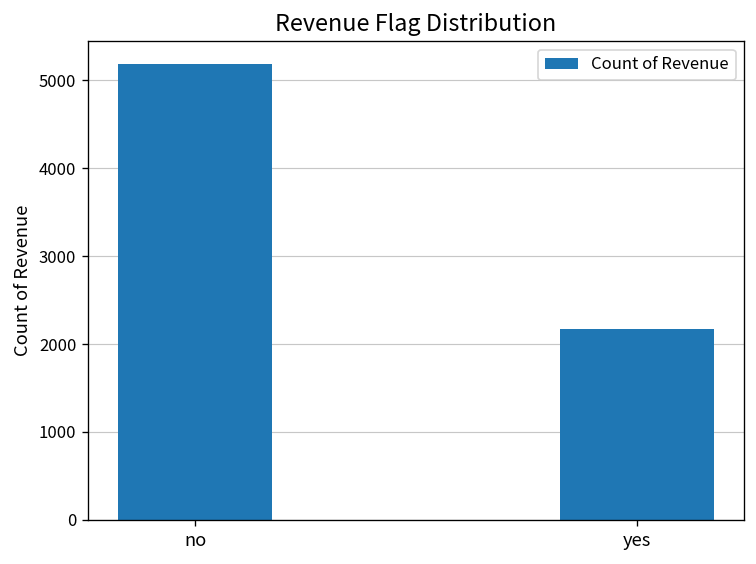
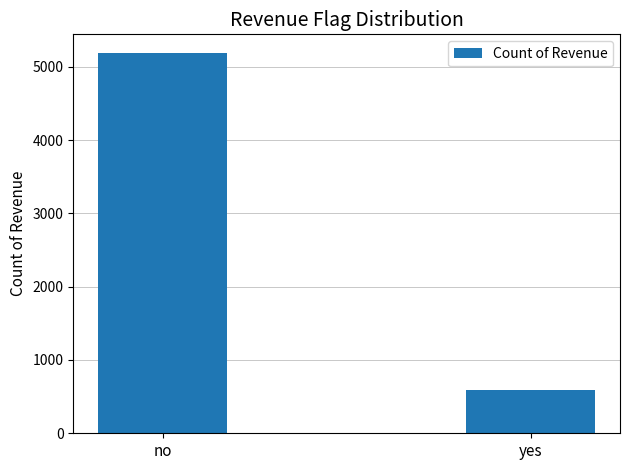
  {
    "no": 5200,
-   "yes": 2200
+   "yes": 600
  }
